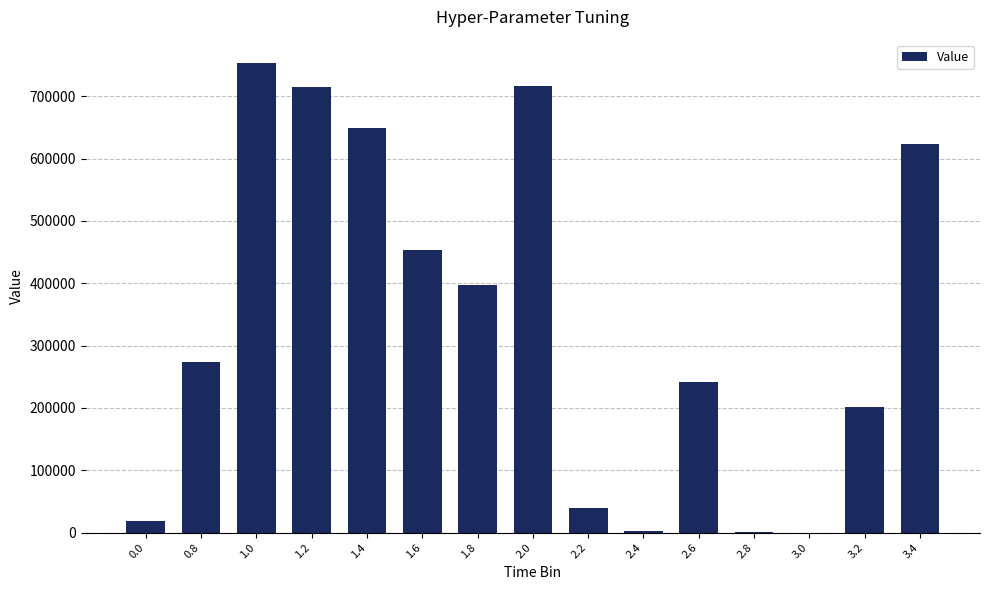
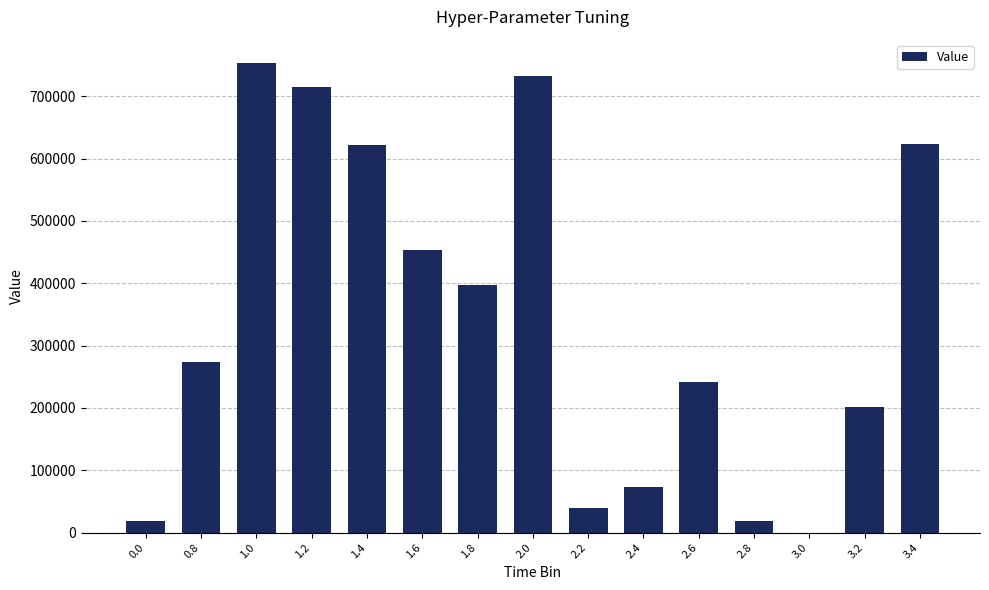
  {
    "0.0": 20000,
    "0.8": 270000,
    "1.0": 750000,
    "1.2": 710000,
-   "1.4": 650000,
+   "1.4": 620000,
    "1.6": 450000,
    "1.8": 400000,
-   "2.0": 720000,
+   "2.0": 730000,
    "2.2": 40000,
-   "2.4": 0,
+   "2.4": 70000,
    "2.6": 240000,
-   "2.8": 0,
+   "2.8": 20000,
    "3.2": 200000,
    "3.4": 620000
  }
